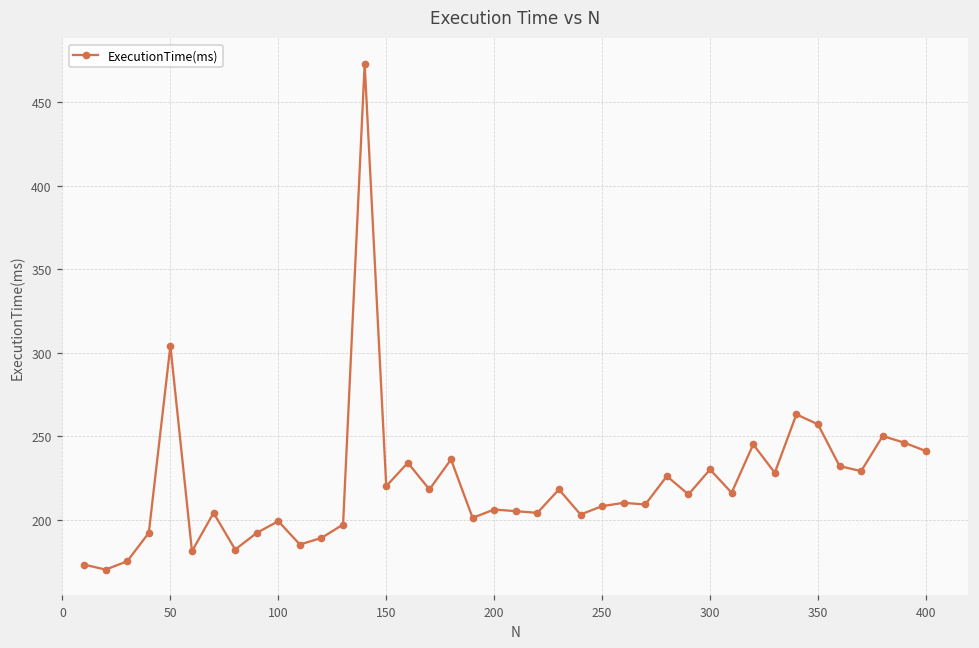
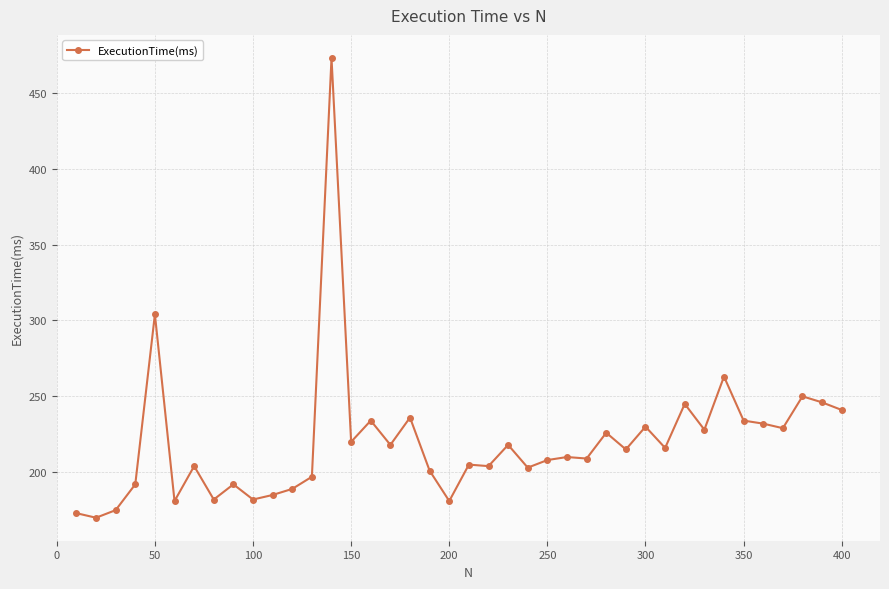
  {
    "50": 304,
-   "100": 199,
+   "100": 182,
    "150": 220,
-   "200": 206,
+   "200": 181,
    "250": 208,
    "300": 230,
-   "350": 257,
+   "350": 234,
    "400": 241
  }
